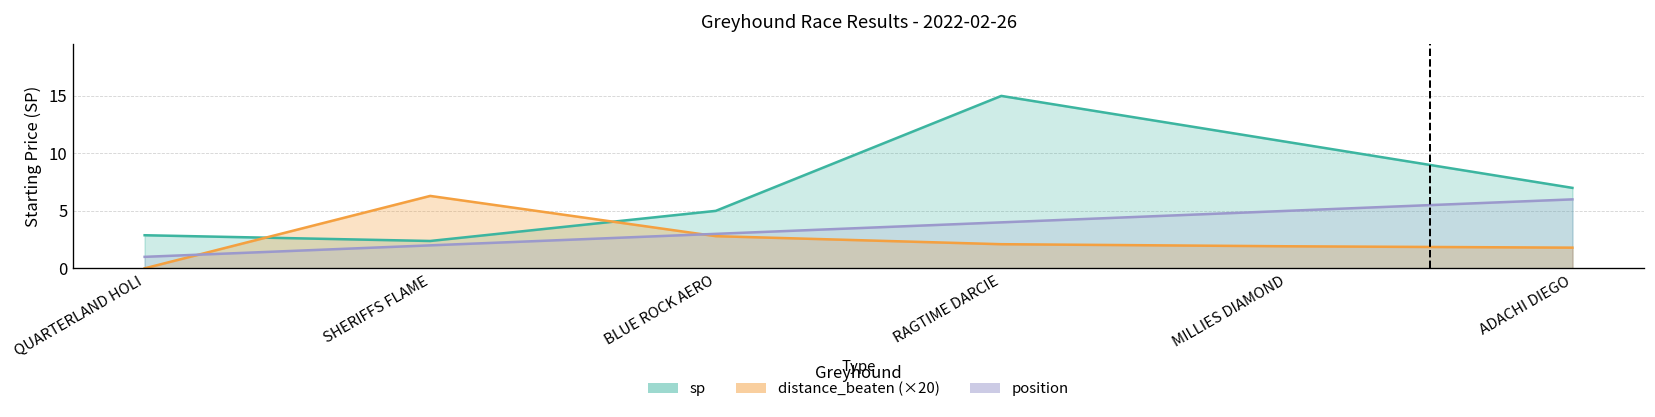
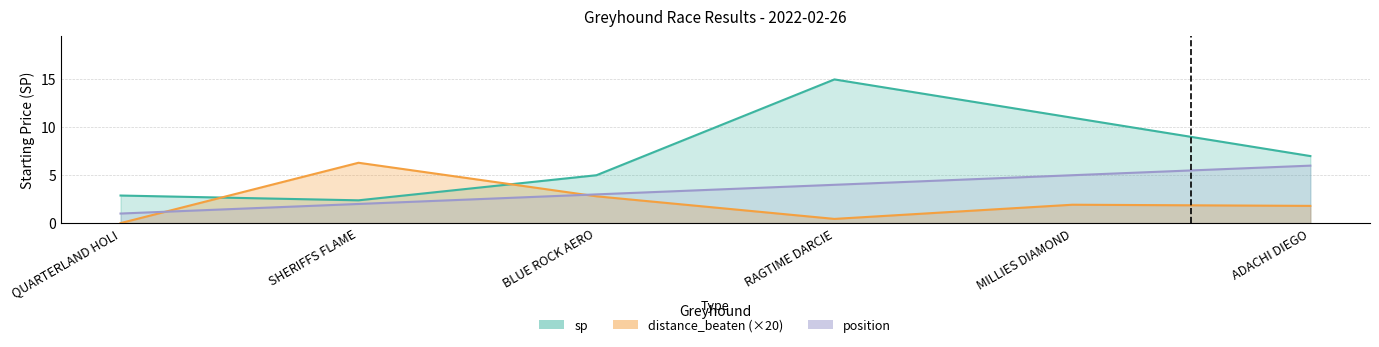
  {
    "distance_beaten (×20)": {
      "QUARTERLAND HOLI": 0,
      "SHERIFFS FLAME": 6,
-     "RAGTIME DARCIE": 2,
+     "RAGTIME DARCIE": 0,
      "MILLIES DIAMOND": 2,
      "ADACHI DIEGO": 2
    }
  }
